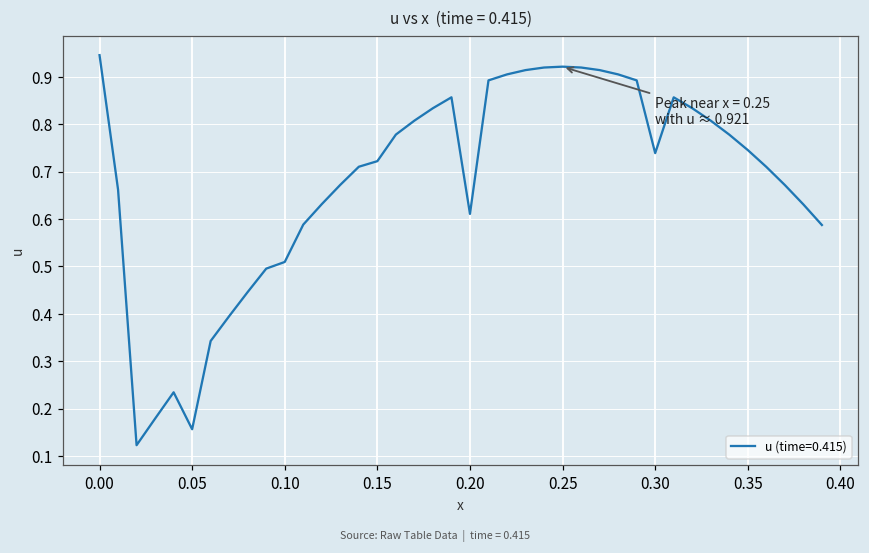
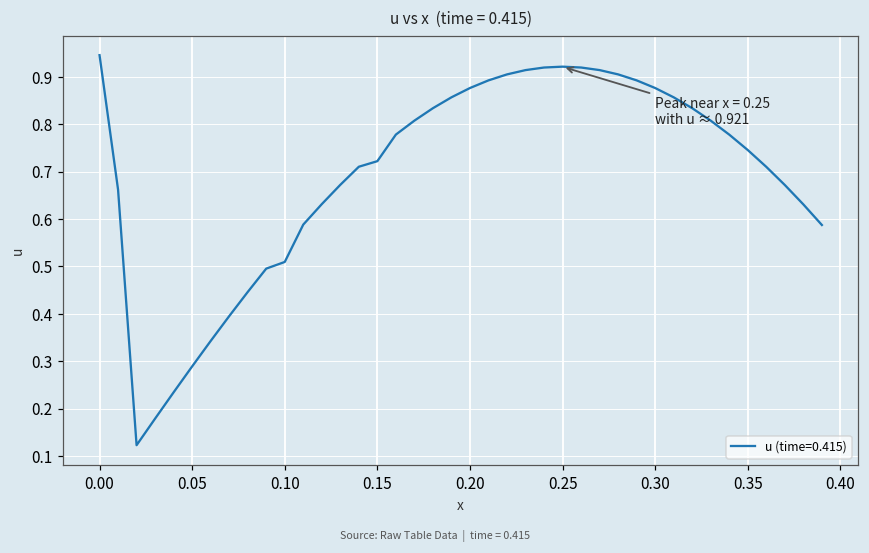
  {
    "0.00": 0.95,
-   "0.05": 0.16,
+   "0.05": 0.29,
    "0.10": 0.51,
    "0.15": 0.72,
-   "0.20": 0.61,
+   "0.20": 0.88,
    "0.25": 0.92,
-   "0.30": 0.74,
+   "0.30": 0.88,
    "0.35": 0.75
  }
